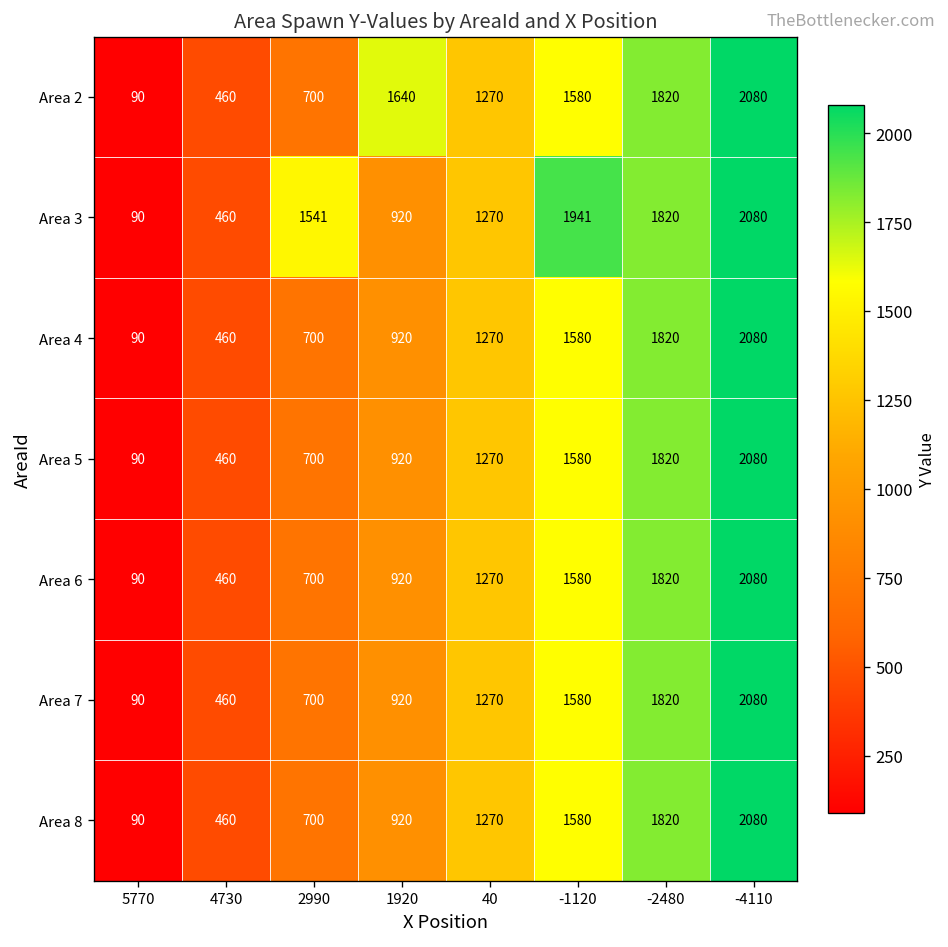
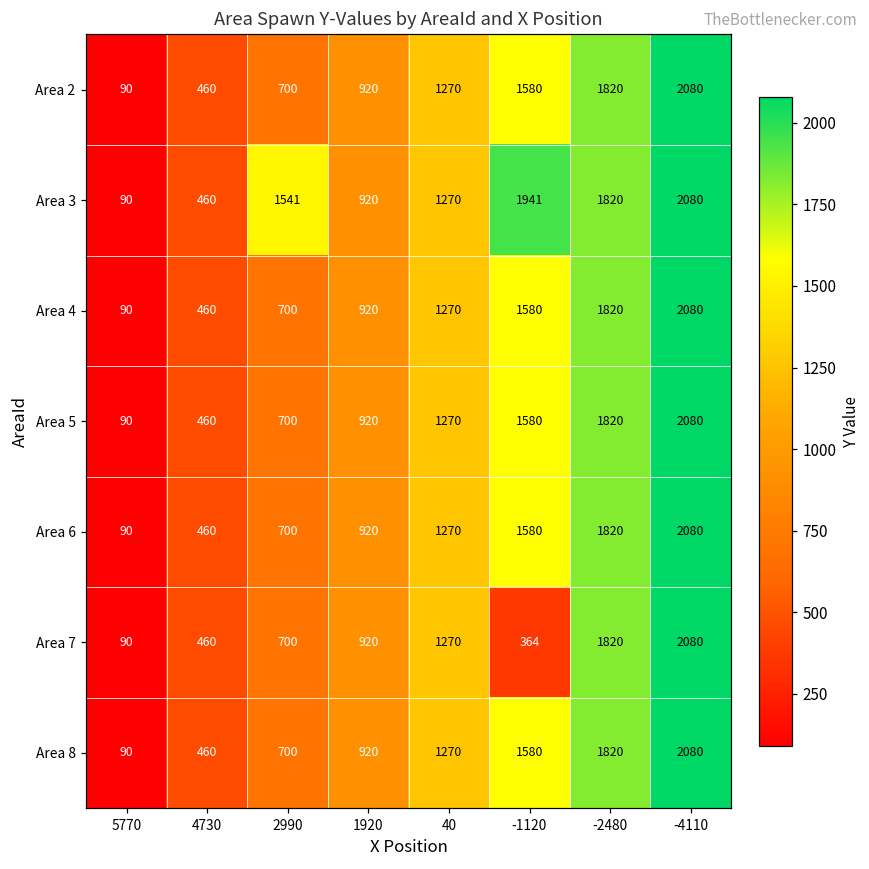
  {
    "Area 2": {
      "5770": 90,
      "4730": 460,
      "2990": 700,
-     "1920": 1640,
+     "1920": 920,
      "40": 1270,
      "-1120": 1580,
      "-2480": 1820,
      "-4110": 2080
    },
    "Area 3": {
      "5770": 90,
      "4730": 460,
      "2990": 1541,
      "1920": 920,
      "40": 1270,
      "-1120": 1941,
      "-2480": 1820,
      "-4110": 2080
    },
    "Area 4": {
      "5770": 90,
      "4730": 460,
      "2990": 700,
      "1920": 920,
      "40": 1270,
      "-1120": 1580,
      "-2480": 1820,
      "-4110": 2080
    },
    "Area 5": {
      "5770": 90,
      "4730": 460,
      "2990": 700,
      "1920": 920,
      "40": 1270,
      "-1120": 1580,
      "-2480": 1820,
      "-4110": 2080
    },
    "Area 6": {
      "5770": 90,
      "4730": 460,
      "2990": 700,
      "1920": 920,
      "40": 1270,
      "-1120": 1580,
      "-2480": 1820,
      "-4110": 2080
    },
    "Area 7": {
      "5770": 90,
      "4730": 460,
      "2990": 700,
      "1920": 920,
      "40": 1270,
-     "-1120": 1580,
+     "-1120": 364,
      "-2480": 1820,
      "-4110": 2080
    },
    "Area 8": {
      "5770": 90,
      "4730": 460,
      "2990": 700,
      "1920": 920,
      "40": 1270,
      "-1120": 1580,
      "-2480": 1820,
      "-4110": 2080
    }
  }
